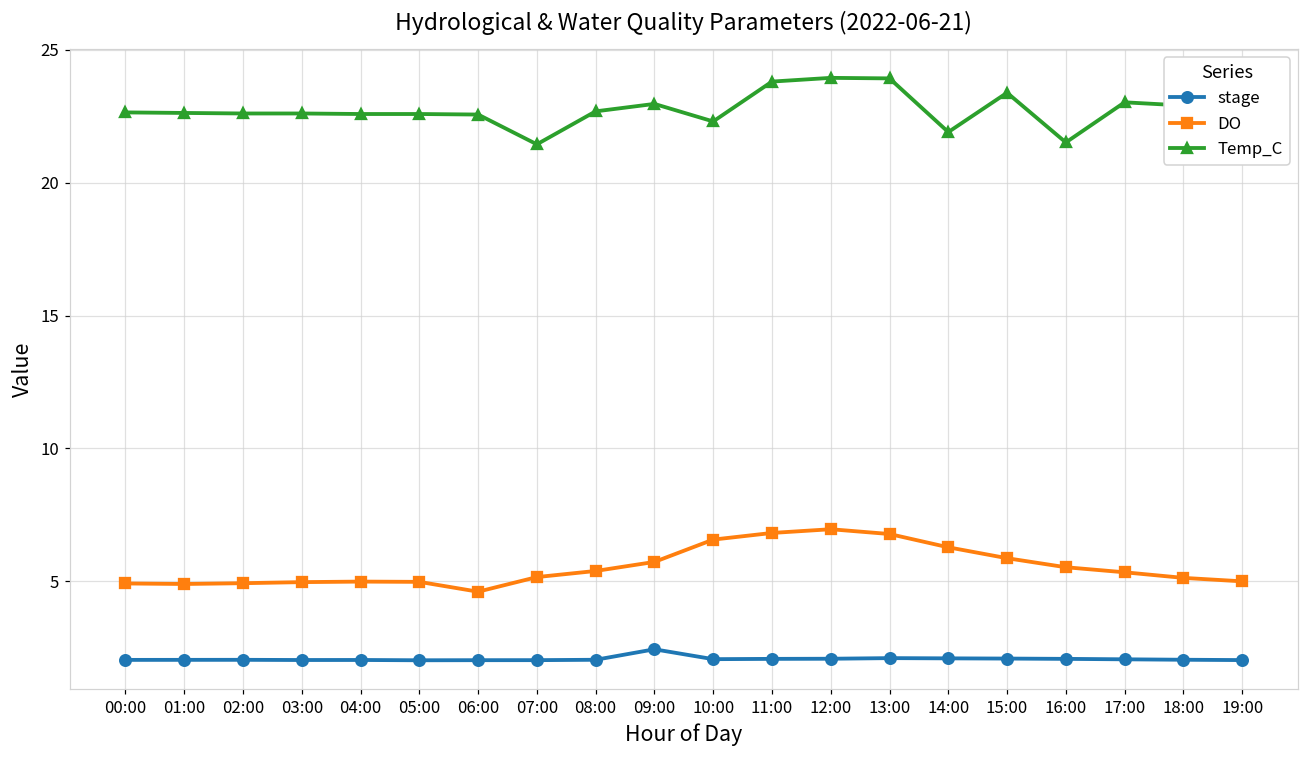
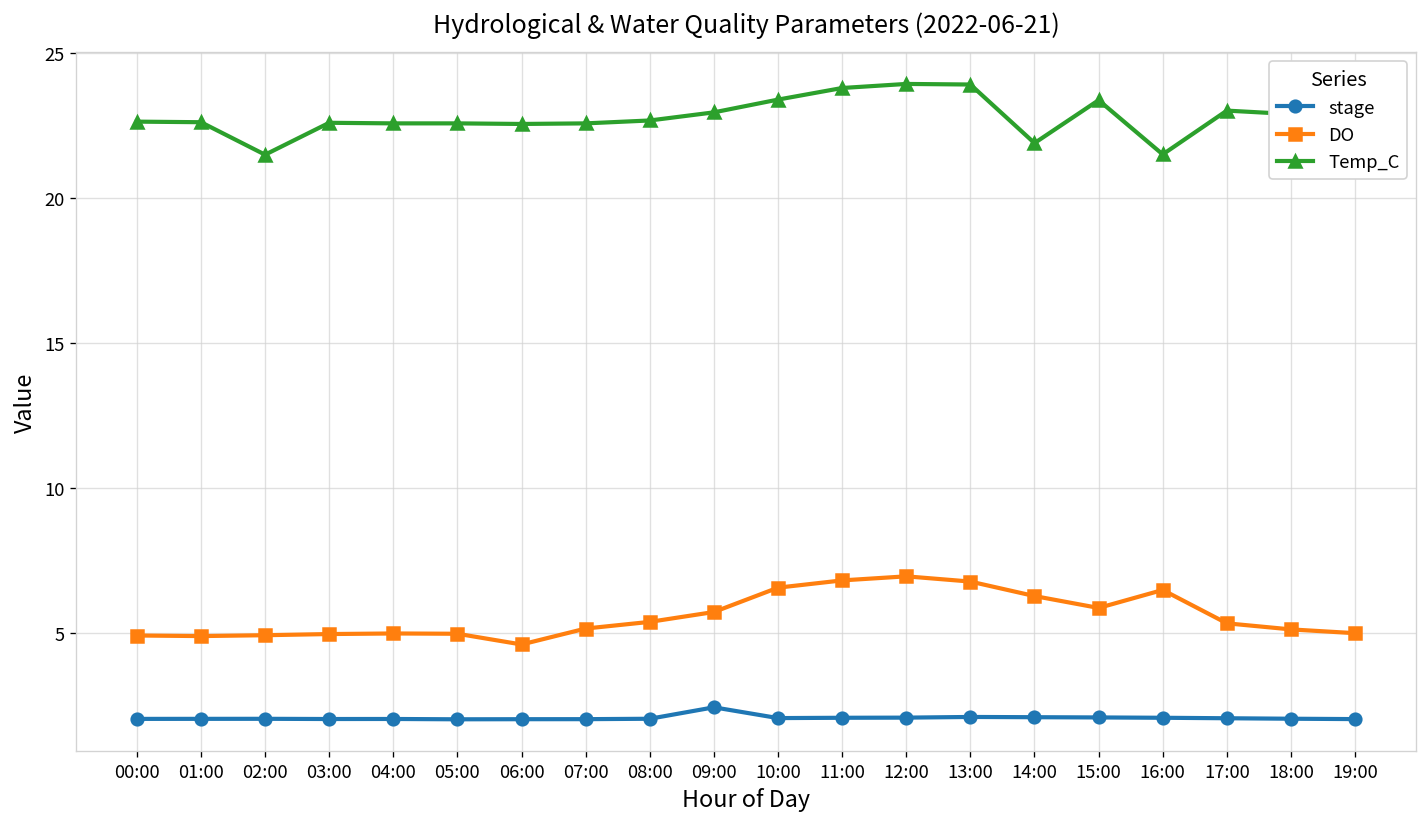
  {
    "stage": {
      "00:00": 2.0,
      "01:00": 2.0,
      "02:00": 2.0,
      "03:00": 2.0,
      "04:00": 2.0,
      "05:00": 2.0,
      "06:00": 2.0,
      "07:00": 2.0,
      "08:00": 2.0,
      "09:00": 2.4,
      "10:00": 2.1,
      "11:00": 2.1,
      "12:00": 2.1,
      "13:00": 2.1,
      "14:00": 2.1,
      "15:00": 2.1,
      "16:00": 2.1,
      "17:00": 2.1,
      "18:00": 2.0,
      "19:00": 2.0
    },
    "DO": {
      "00:00": 4.9,
      "01:00": 4.9,
      "02:00": 4.9,
      "03:00": 5.0,
      "04:00": 5.0,
      "05:00": 5.0,
      "06:00": 4.6,
      "07:00": 5.2,
      "08:00": 5.4,
      "09:00": 5.7,
      "10:00": 6.6,
      "11:00": 6.8,
      "12:00": 7.0,
      "13:00": 6.8,
      "14:00": 6.3,
      "15:00": 5.9,
-     "16:00": 5.5,
+     "16:00": 6.5,
      "17:00": 5.3,
      "18:00": 5.1,
      "19:00": 5.0
    },
    "Temp_C": {
      "00:00": 22.6,
      "01:00": 22.6,
-     "02:00": 22.6,
+     "02:00": 21.5,
      "03:00": 22.6,
      "04:00": 22.6,
      "05:00": 22.6,
      "06:00": 22.6,
-     "07:00": 21.4,
+     "07:00": 22.6,
      "08:00": 22.7,
      "09:00": 23.0,
-     "10:00": 22.3,
+     "10:00": 23.4,
      "11:00": 23.8,
      "12:00": 23.9,
      "13:00": 23.9,
      "14:00": 21.9,
      "15:00": 23.4,
      "16:00": 21.5,
      "17:00": 23.0
    }
  }
